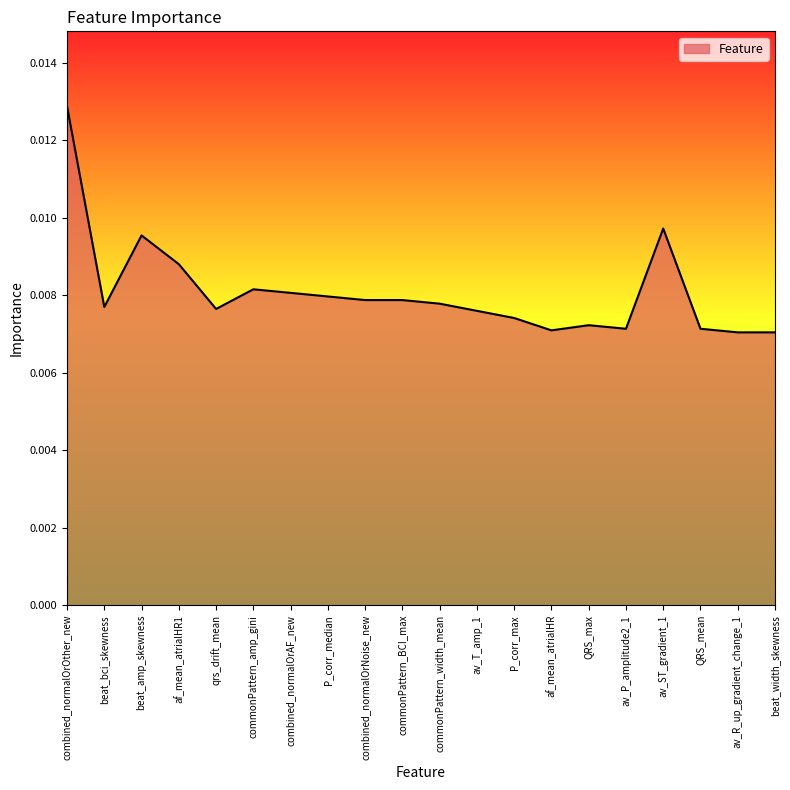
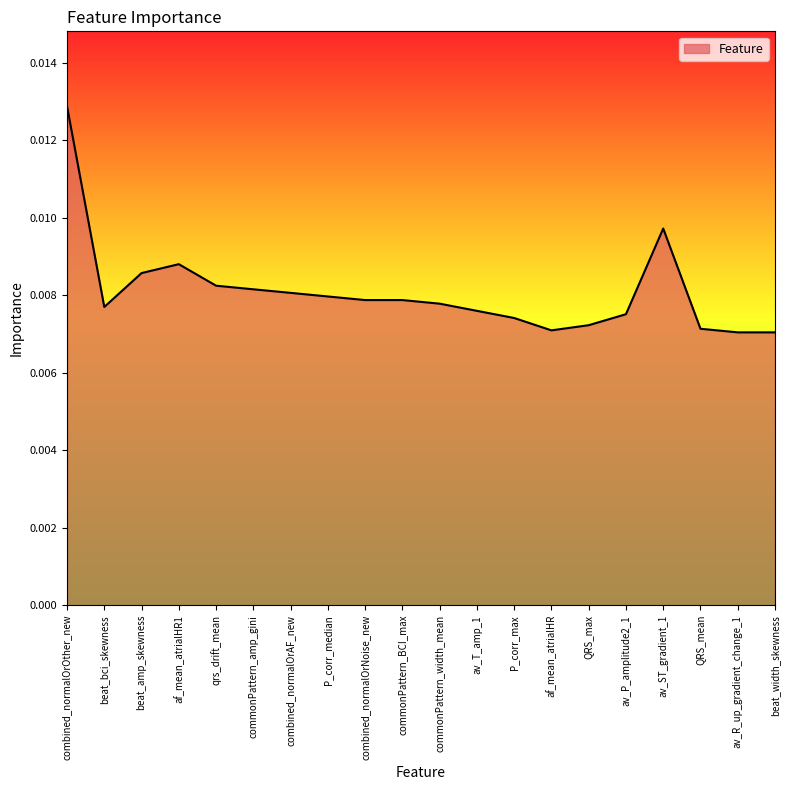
  {
    "combined_normalOrOther_new": 0.0129,
    "beat_bci_skewness": 0.0077,
-   "beat_amp_skewness": 0.0095,
+   "beat_amp_skewness": 0.0086,
    "af_mean_atrialHR1": 0.0088,
-   "qrs_drift_mean": 0.0077,
+   "qrs_drift_mean": 0.0083,
    "commonPattern_amp_gini": 0.0082,
    "combined_normalOrAF_new": 0.0081,
    "P_corr_median": 0.0080,
    "combined_normalOrNoise_new": 0.0079,
    "commonPattern_BCI_max": 0.0079,
    "commonPattern_width_mean": 0.0078,
    "av_T_amp_1": 0.0076,
    "P_corr_max": 0.0074,
    "af_mean_atrialHR": 0.0071,
    "QRS_max": 0.0072,
-   "av_P_amplitude2_1": 0.0071,
+   "av_P_amplitude2_1": 0.0075,
    "av_ST_gradient_1": 0.0097,
    "QRS_mean": 0.0071,
    "av_R_up_gradient_change_1": 0.0070,
    "beat_width_skewness": 0.0070
  }
